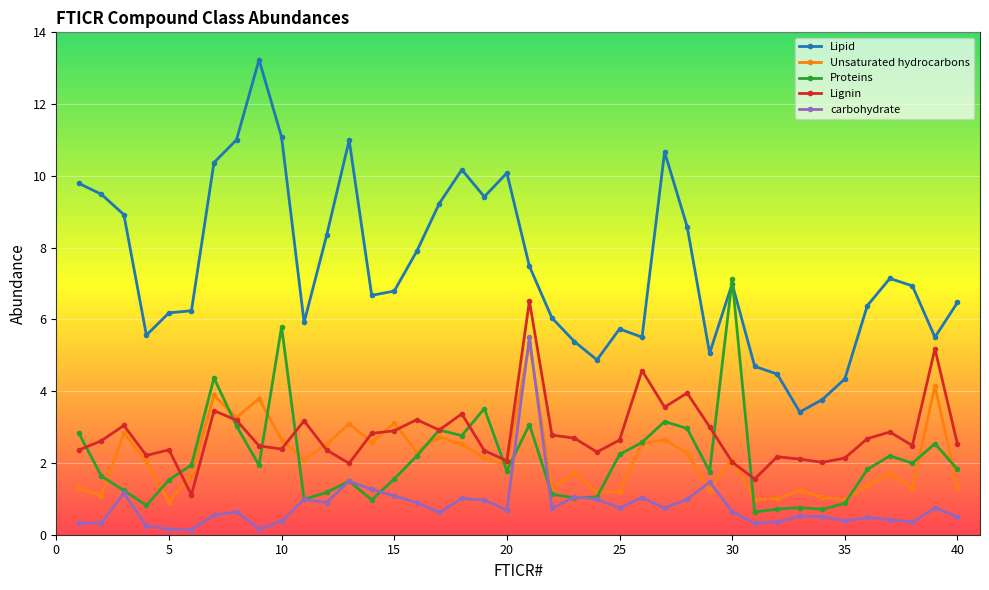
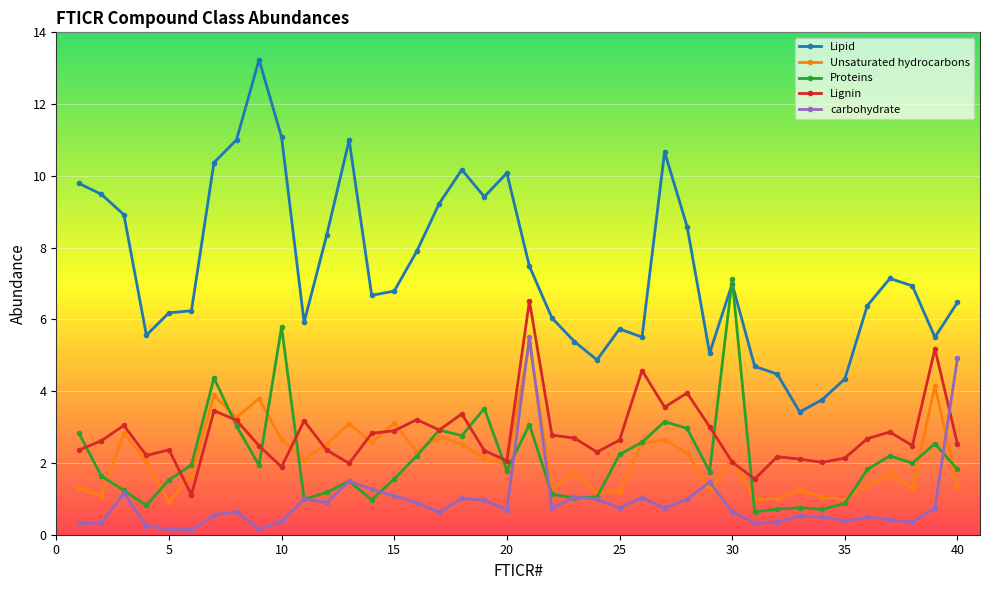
  {
    "Lipid": {
      "5": 6.2,
      "10": 11.1,
      "15": 6.8,
      "20": 10.1,
      "25": 5.7,
      "30": 7.0,
      "35": 4.3,
      "40": 6.5
    },
    "Unsaturated hydrocarbons": {
      "5": 0.9,
      "10": 2.6,
      "15": 3.1,
      "20": 1.9,
      "25": 1.2,
      "30": 2.1,
      "35": 1.0,
      "40": 1.3
    },
    "Proteins": {
      "5": 1.5,
      "10": 5.8,
      "15": 1.6,
      "20": 1.8,
      "25": 2.2,
      "30": 7.1,
      "35": 0.9,
      "40": 1.8
    },
    "Lignin": {
      "5": 2.4,
-     "10": 2.4,
+     "10": 1.9,
      "15": 2.9,
      "20": 2.1,
      "25": 2.6,
      "30": 2.0,
      "35": 2.1,
      "40": 2.5
    },
    "carbohydrate": {
      "5": 0.2,
      "10": 0.4,
      "15": 1.1,
      "20": 0.7,
      "25": 0.7,
      "30": 0.6,
      "35": 0.4,
-     "40": 0.5
+     "40": 4.9
    }
  }
